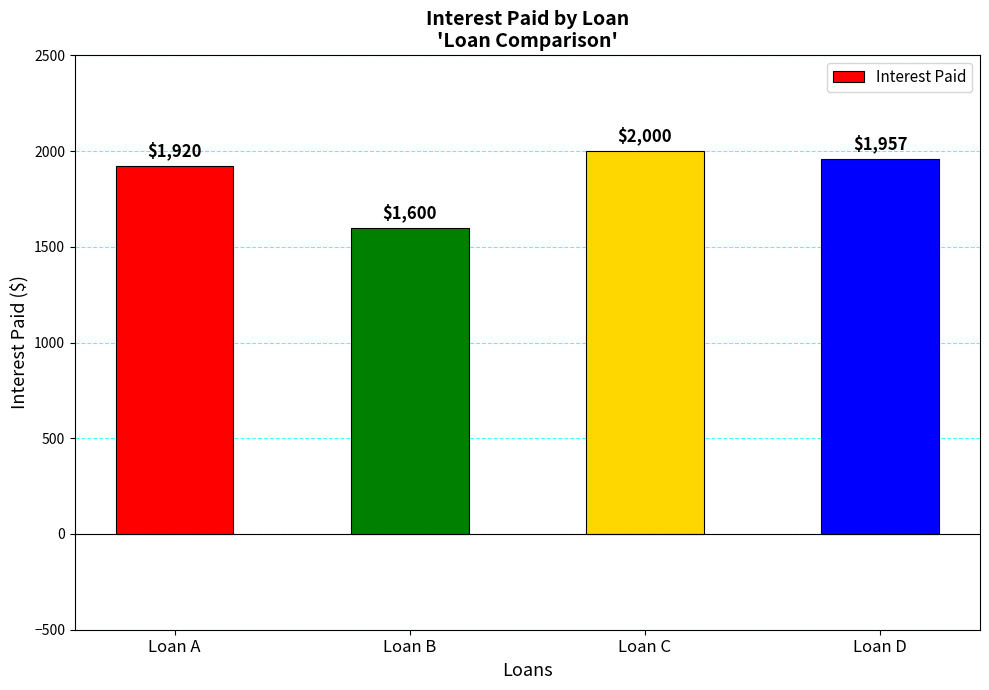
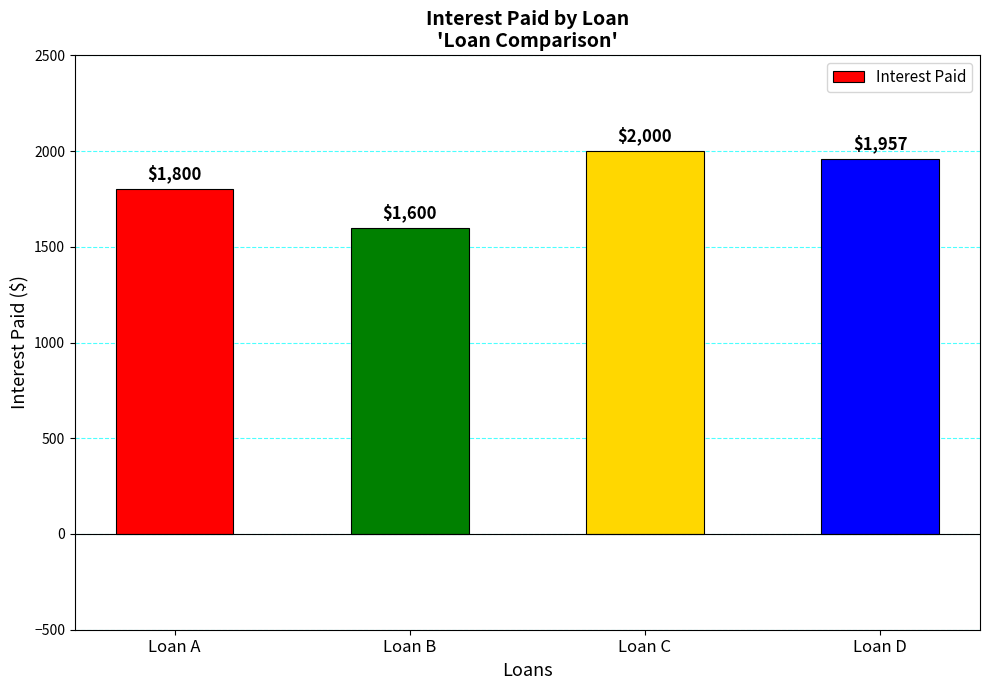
  {
-   "Loan A": "$1,920",
+   "Loan A": "$1,800",
    "Loan B": "$1,600",
    "Loan C": "$2,000",
    "Loan D": "$1,957"
  }
